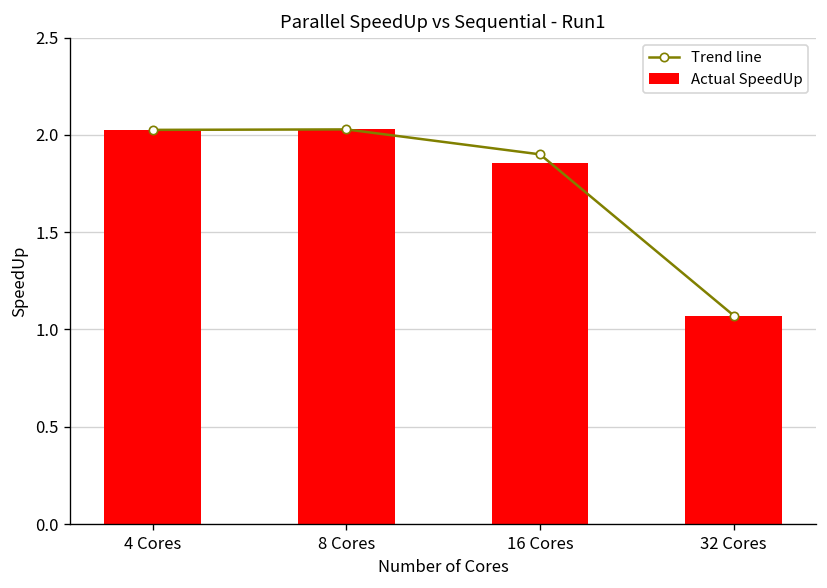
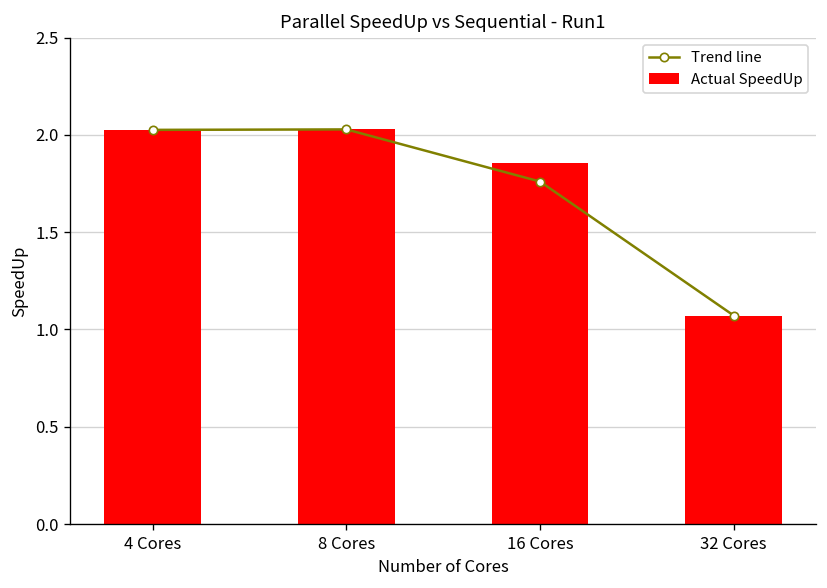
  {
    "Trend line": {
      "4 Cores": 2.03,
      "8 Cores": 2.03,
-     "16 Cores": 1.90,
+     "16 Cores": 1.76,
      "32 Cores": 1.07
    },
    "Actual SpeedUp": {
      "4 Cores": 2.03,
      "8 Cores": 2.03,
      "16 Cores": 1.86,
      "32 Cores": 1.07
    }
  }
